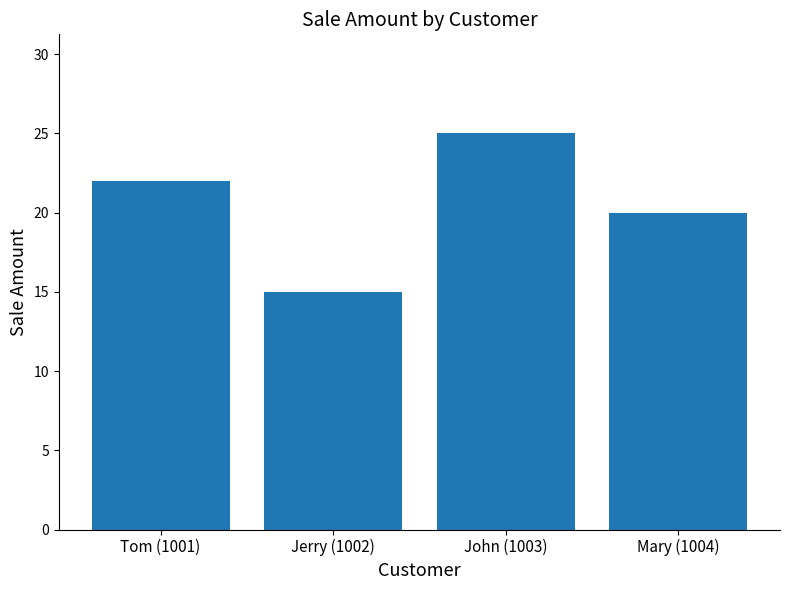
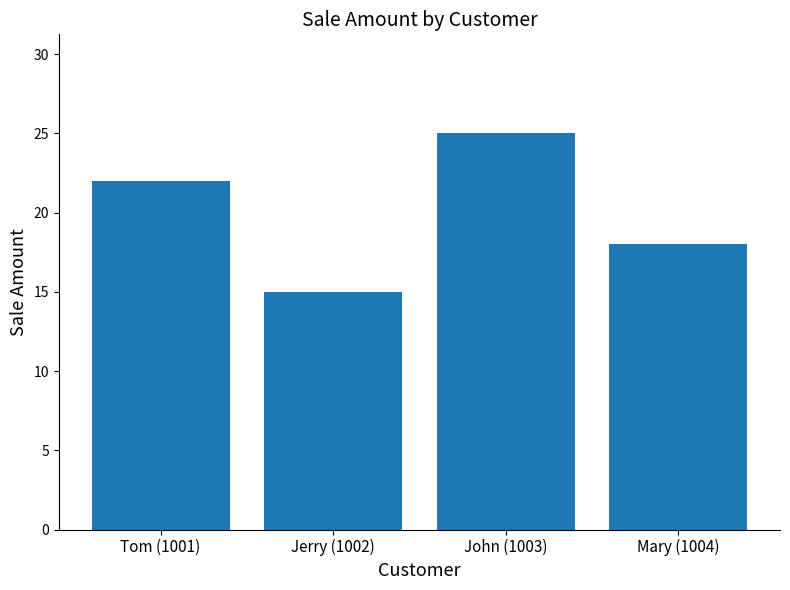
  {
    "Tom (1001)": 22,
    "Jerry (1002)": 15,
    "John (1003)": 25,
-   "Mary (1004)": 20
+   "Mary (1004)": 18
  }
